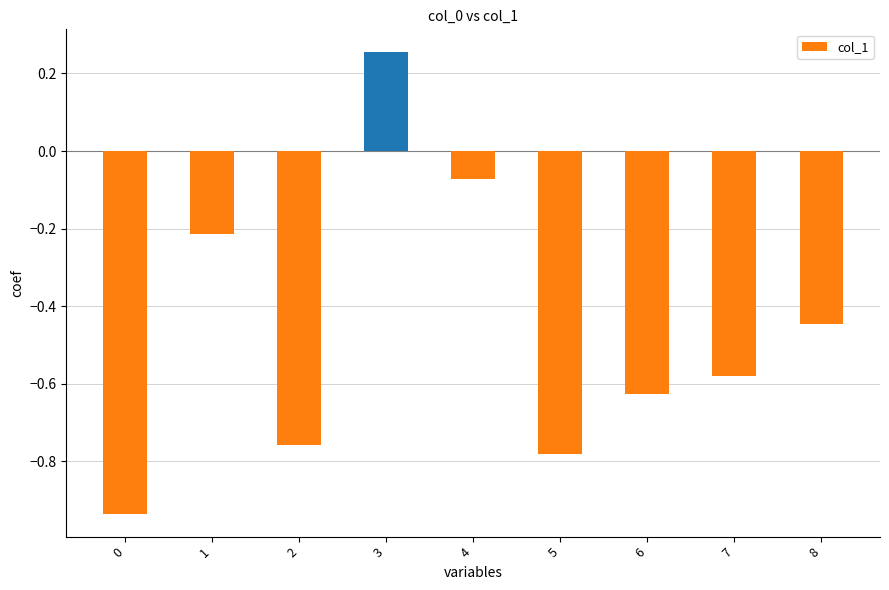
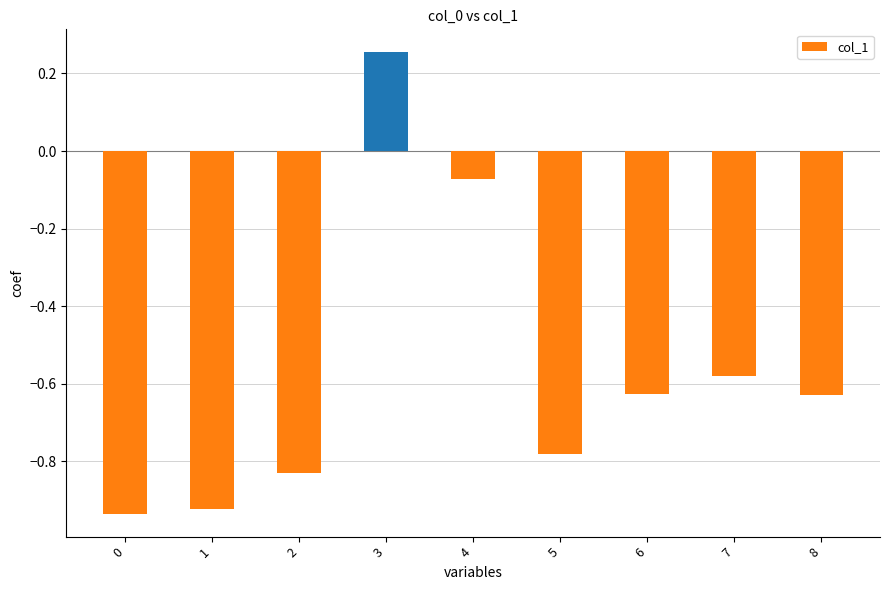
  {
    "0": -0.93,
-   "1": -0.22,
-   "2": -0.76,
+   "1": -0.92,
+   "2": -0.83,
    "3": 0.25,
    "4": -0.07,
    "5": -0.78,
    "6": -0.63,
    "7": -0.58,
-   "8": -0.45
+   "8": -0.63
  }
